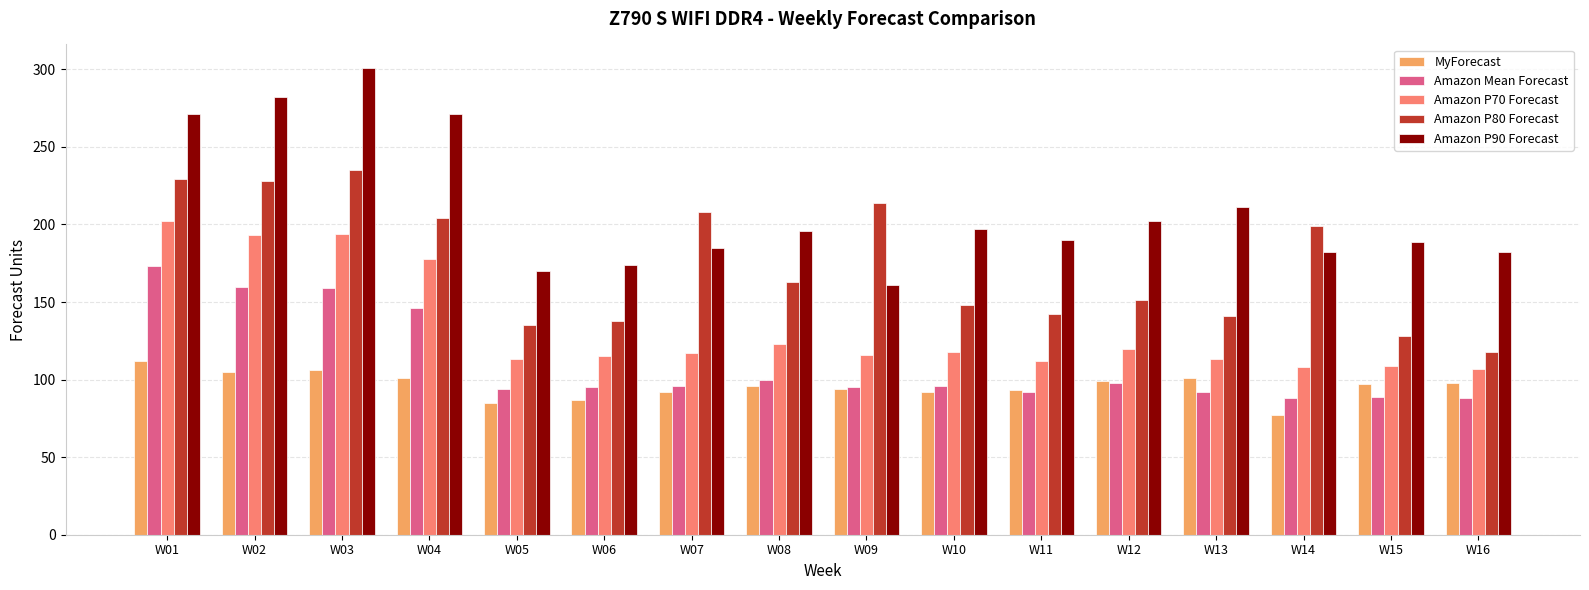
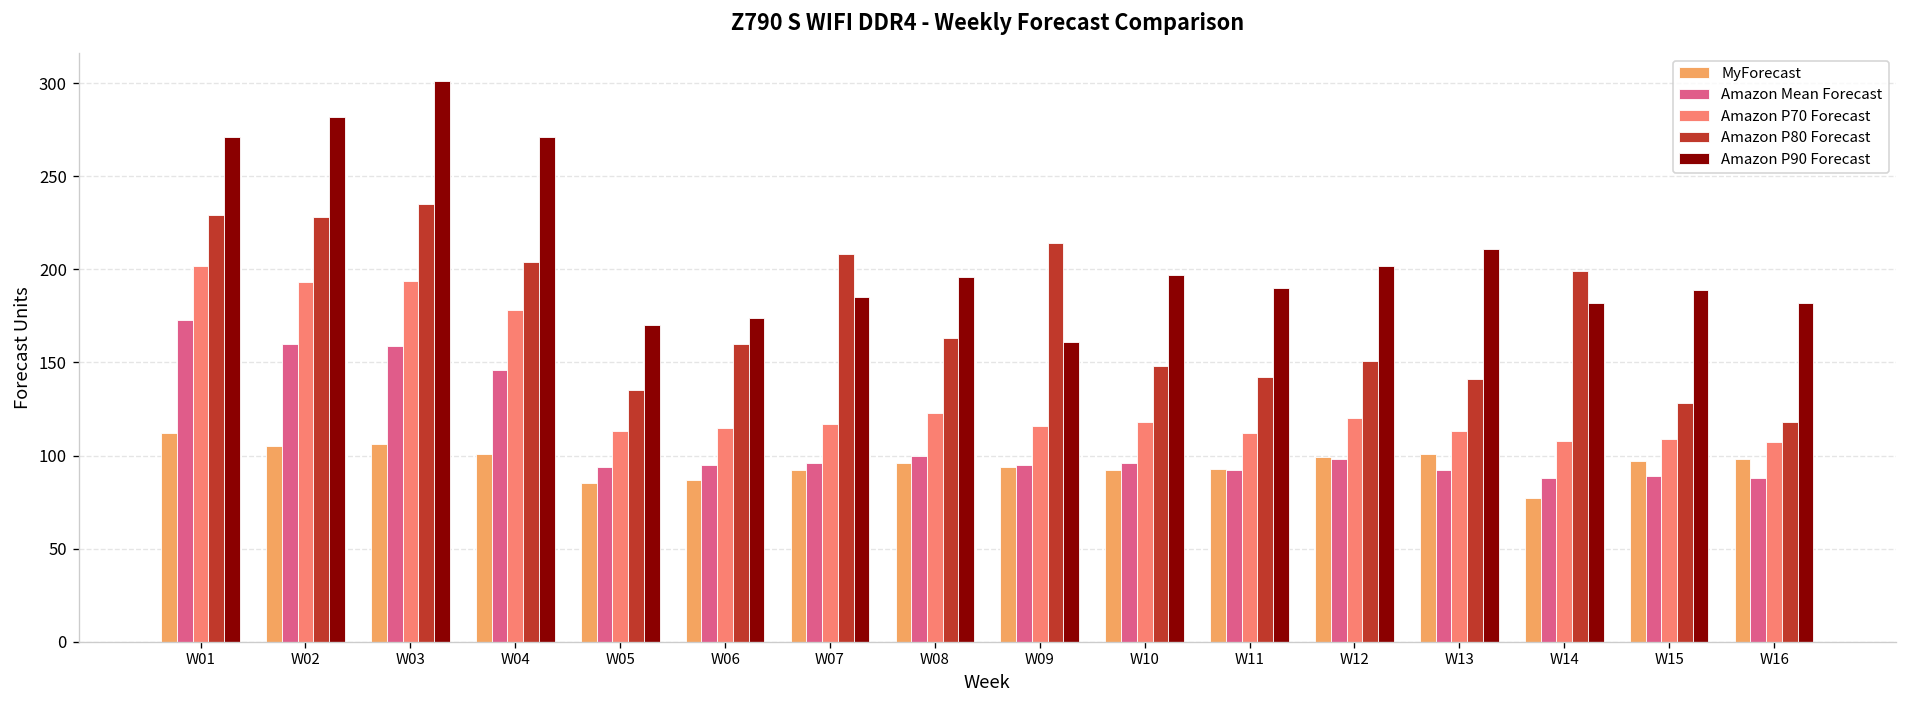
  {
    "Amazon P80 Forecast": {
      "W01": 229,
      "W02": 228,
      "W03": 235,
      "W04": 204,
      "W05": 135,
-     "W06": 138,
+     "W06": 160,
      "W07": 208,
      "W08": 163,
      "W09": 214,
      "W10": 148,
      "W11": 142,
      "W12": 151,
      "W13": 141,
      "W14": 199,
      "W15": 128,
      "W16": 118
    },
    "Amazon P90 Forecast": {
      "W01": 271,
      "W02": 282,
      "W03": 301,
      "W04": 271,
      "W05": 170,
      "W06": 174,
      "W07": 185,
      "W08": 196,
      "W09": 161,
      "W10": 197,
      "W11": 190,
      "W12": 202,
      "W13": 211,
      "W14": 182,
      "W15": 189,
      "W16": 182
    }
  }
